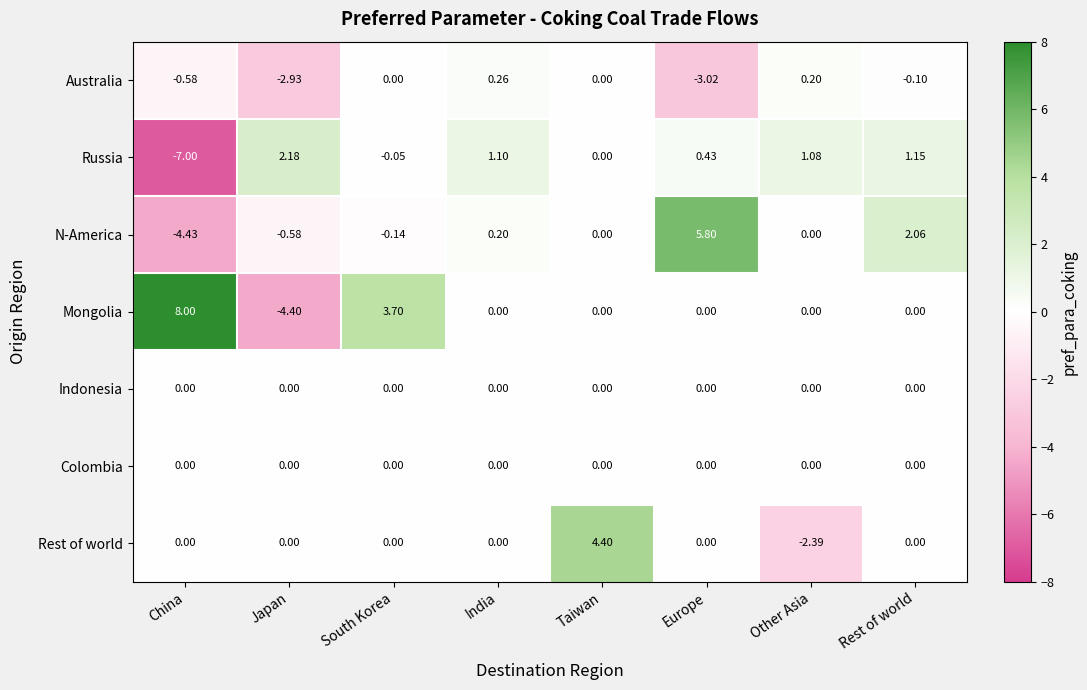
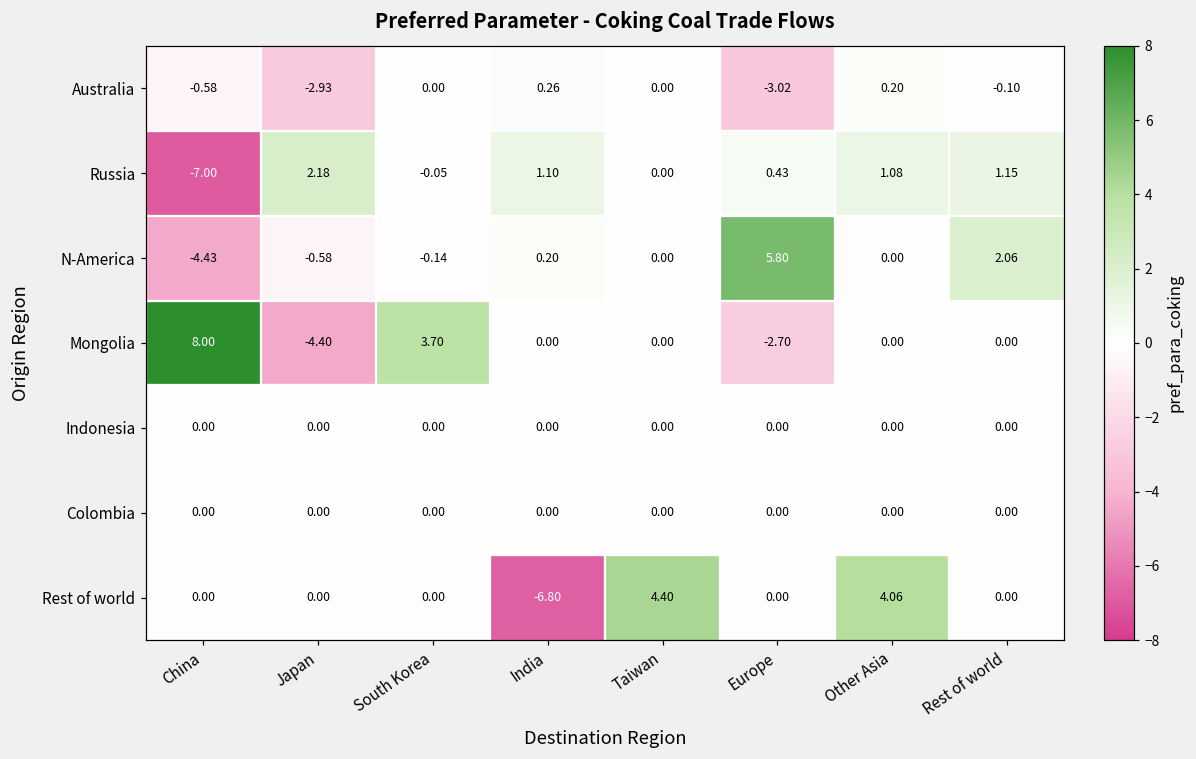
  {
    "Australia": {
      "China": -0.58,
      "Japan": -2.93,
      "South Korea": 0.00,
      "India": 0.26,
      "Taiwan": 0.00,
      "Europe": -3.02,
      "Other Asia": 0.20,
      "Rest of world": -0.10
    },
    "Russia": {
      "China": -7.00,
      "Japan": 2.18,
      "South Korea": -0.05,
      "India": 1.10,
      "Taiwan": 0.00,
      "Europe": 0.43,
      "Other Asia": 1.08,
      "Rest of world": 1.15
    },
    "N-America": {
      "China": -4.43,
      "Japan": -0.58,
      "South Korea": -0.14,
      "India": 0.20,
      "Taiwan": 0.00,
      "Europe": 5.80,
      "Other Asia": 0.00,
      "Rest of world": 2.06
    },
    "Mongolia": {
      "China": 8.00,
      "Japan": -4.40,
      "South Korea": 3.70,
      "India": 0.00,
      "Taiwan": 0.00,
-     "Europe": 0.00,
+     "Europe": -2.70,
      "Other Asia": 0.00,
      "Rest of world": 0.00
    },
    "Indonesia": {
      "China": 0.00,
      "Japan": 0.00,
      "South Korea": 0.00,
      "India": 0.00,
      "Taiwan": 0.00,
      "Europe": 0.00,
      "Other Asia": 0.00,
      "Rest of world": 0.00
    },
    "Colombia": {
      "China": 0.00,
      "Japan": 0.00,
      "South Korea": 0.00,
      "India": 0.00,
      "Taiwan": 0.00,
      "Europe": 0.00,
      "Other Asia": 0.00,
      "Rest of world": 0.00
    },
    "Rest of world": {
      "China": 0.00,
      "Japan": 0.00,
      "South Korea": 0.00,
-     "India": 0.00,
+     "India": -6.80,
      "Taiwan": 4.40,
      "Europe": 0.00,
-     "Other Asia": -2.39,
+     "Other Asia": 4.06,
      "Rest of world": 0.00
    }
  }
